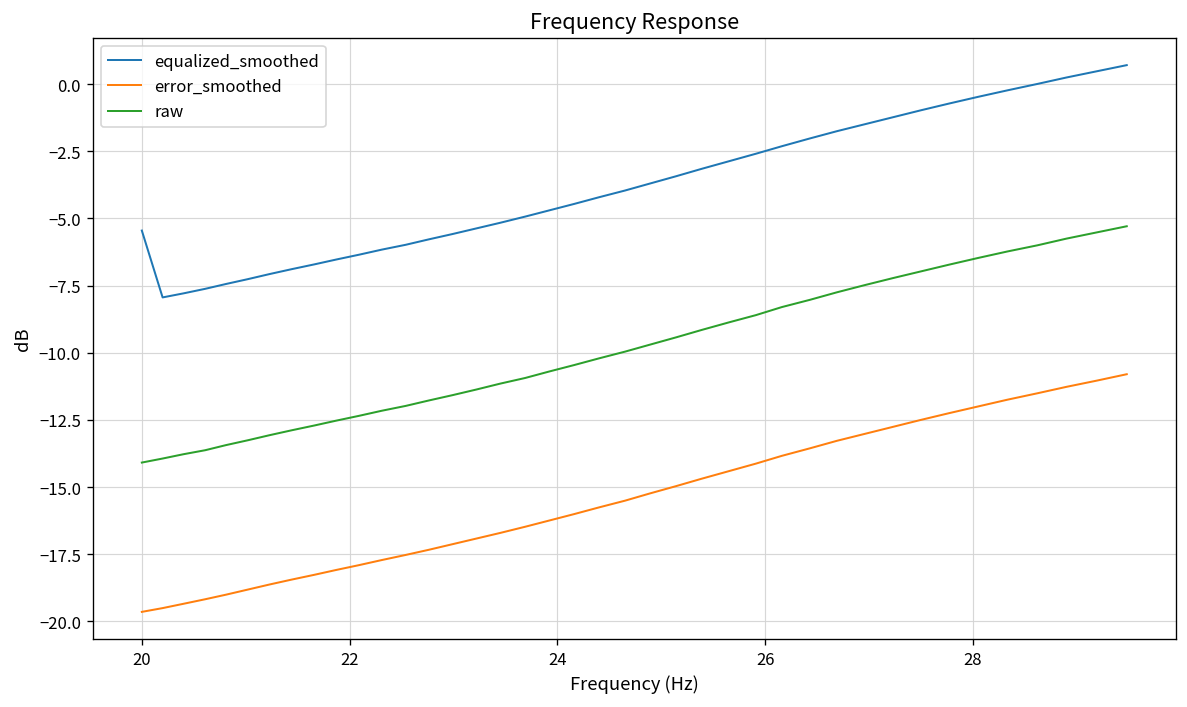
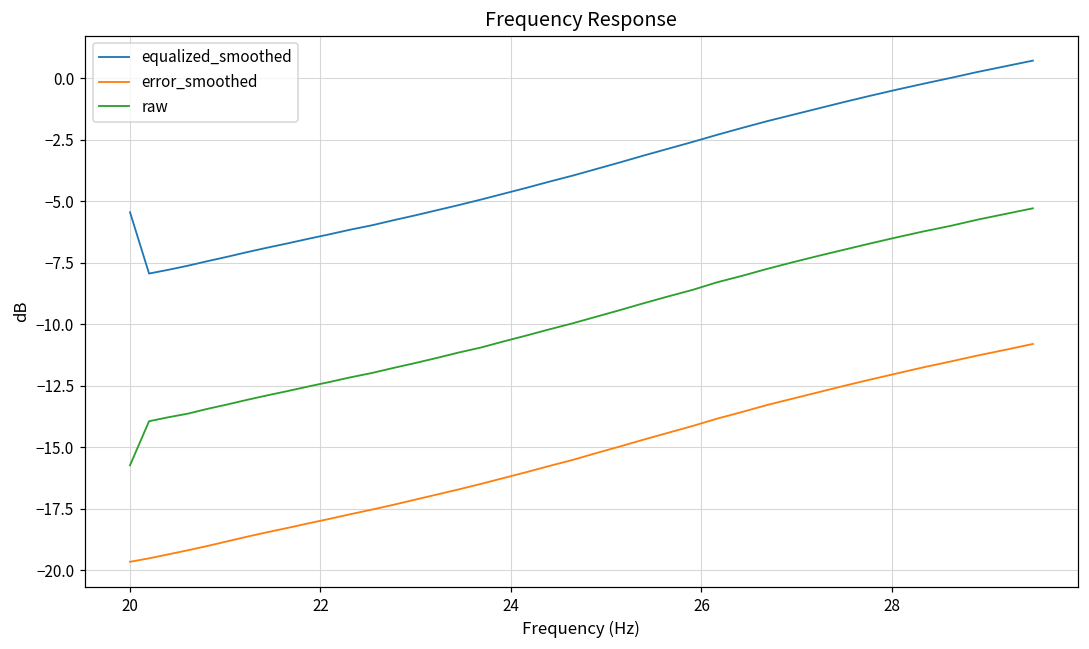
  {
    "equalized_smoothed": {
      "20": -5.5
    },
    "error_smoothed": {
      "20": -19.7
    },
    "raw": {
-     "20": -14.1
+     "20": -15.7
    }
  }
